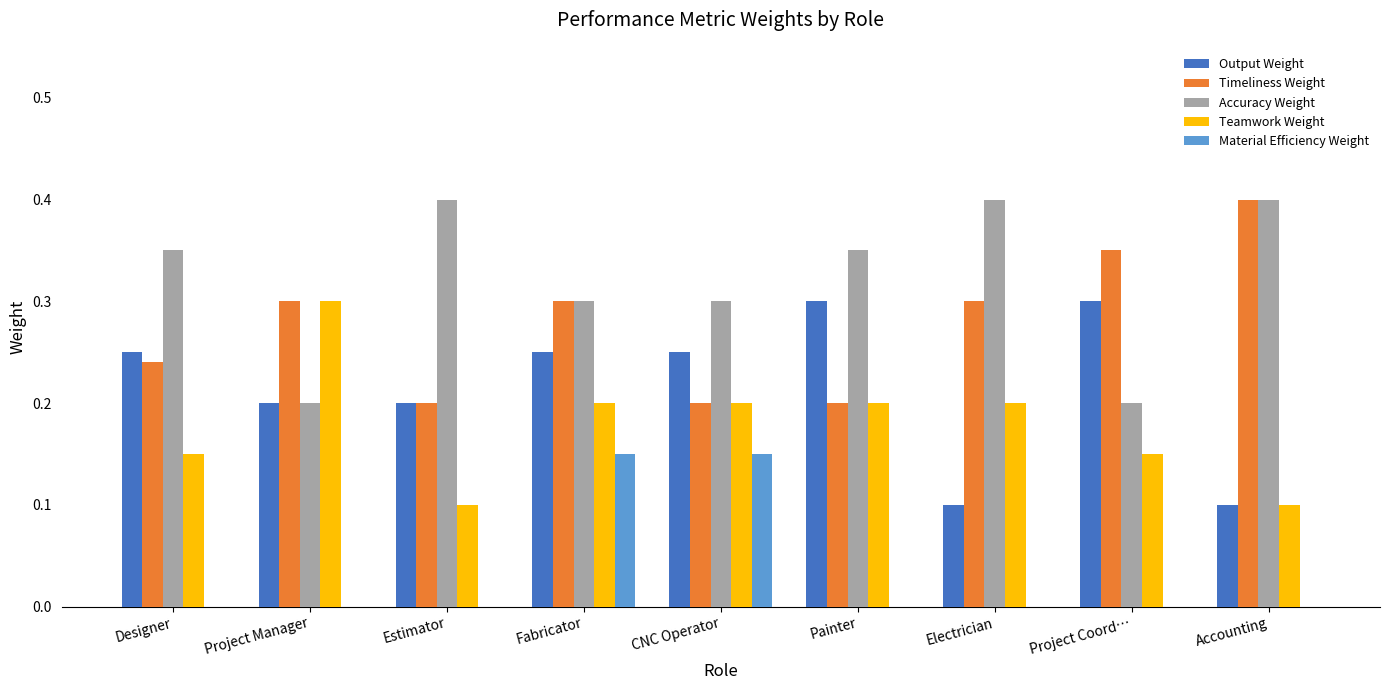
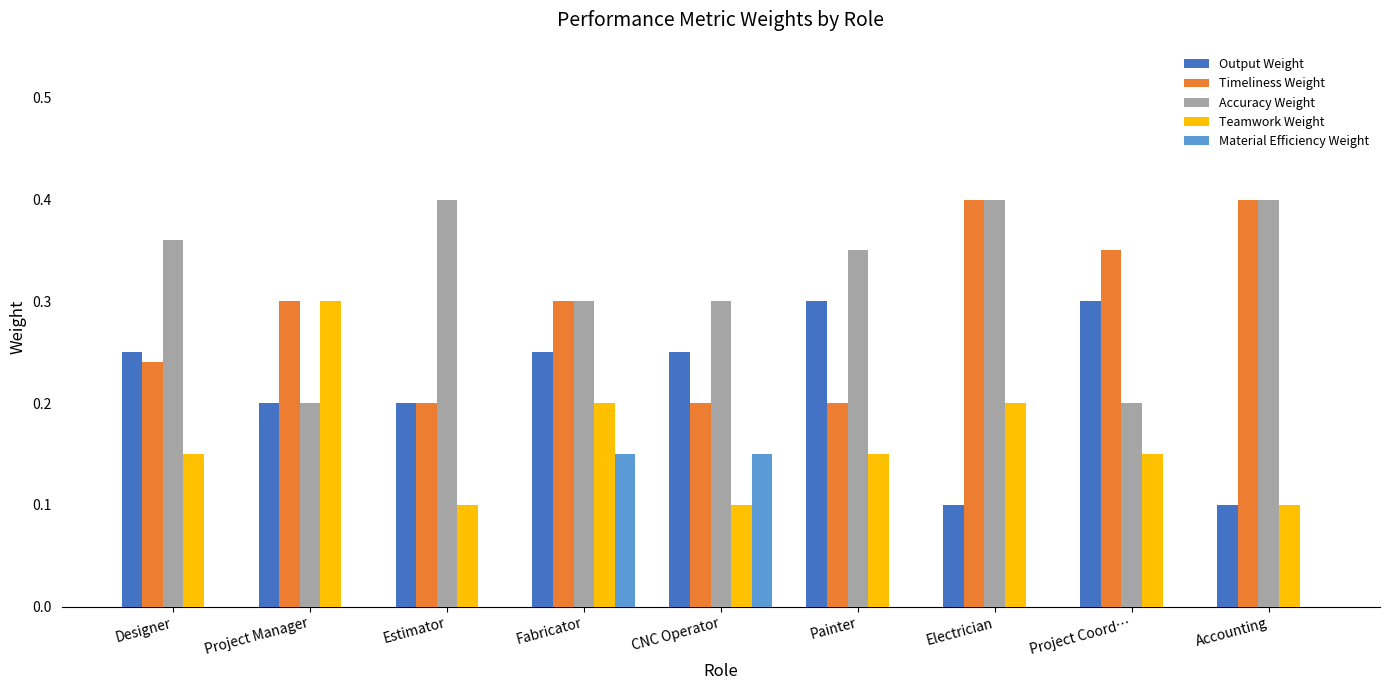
  {
    "Timeliness Weight": {
      "Designer": 0.240,
      "Project Manager": 0.3,
      "Estimator": 0.2,
      "Fabricator": 0.3,
      "CNC Operator": 0.2,
      "Painter": 0.2,
-     "Electrician": 0.3,
+     "Electrician": 0.4,
      "Project Coord…": 0.350,
      "Accounting": 0.4
    },
    "Accuracy Weight": {
-     "Designer": 0.35,
+     "Designer": 0.36,
      "Project Manager": 0.20,
      "Estimator": 0.40,
      "Fabricator": 0.30,
      "CNC Operator": 0.30,
      "Painter": 0.35,
      "Electrician": 0.40,
      "Project Coord…": 0.20,
      "Accounting": 0.40
    },
    "Teamwork Weight": {
      "Designer": 0.15,
      "Project Manager": 0.30,
      "Estimator": 0.10,
      "Fabricator": 0.20,
-     "CNC Operator": 0.2,
-     "Painter": 0.20,
+     "CNC Operator": 0.1,
+     "Painter": 0.15,
      "Electrician": 0.20,
      "Project Coord…": 0.15,
      "Accounting": 0.10
    }
  }
